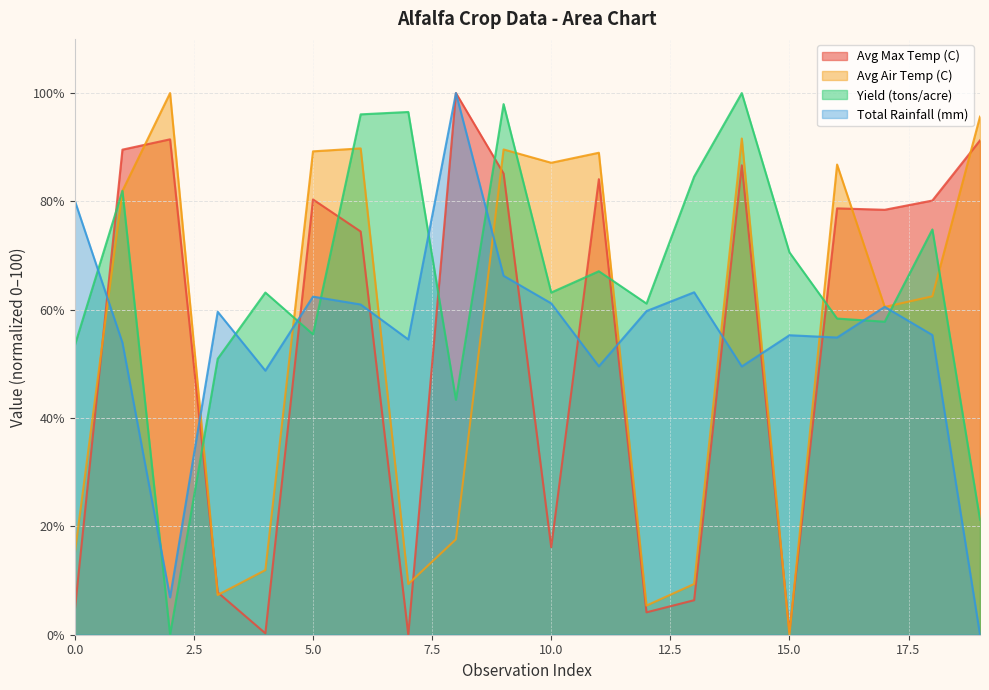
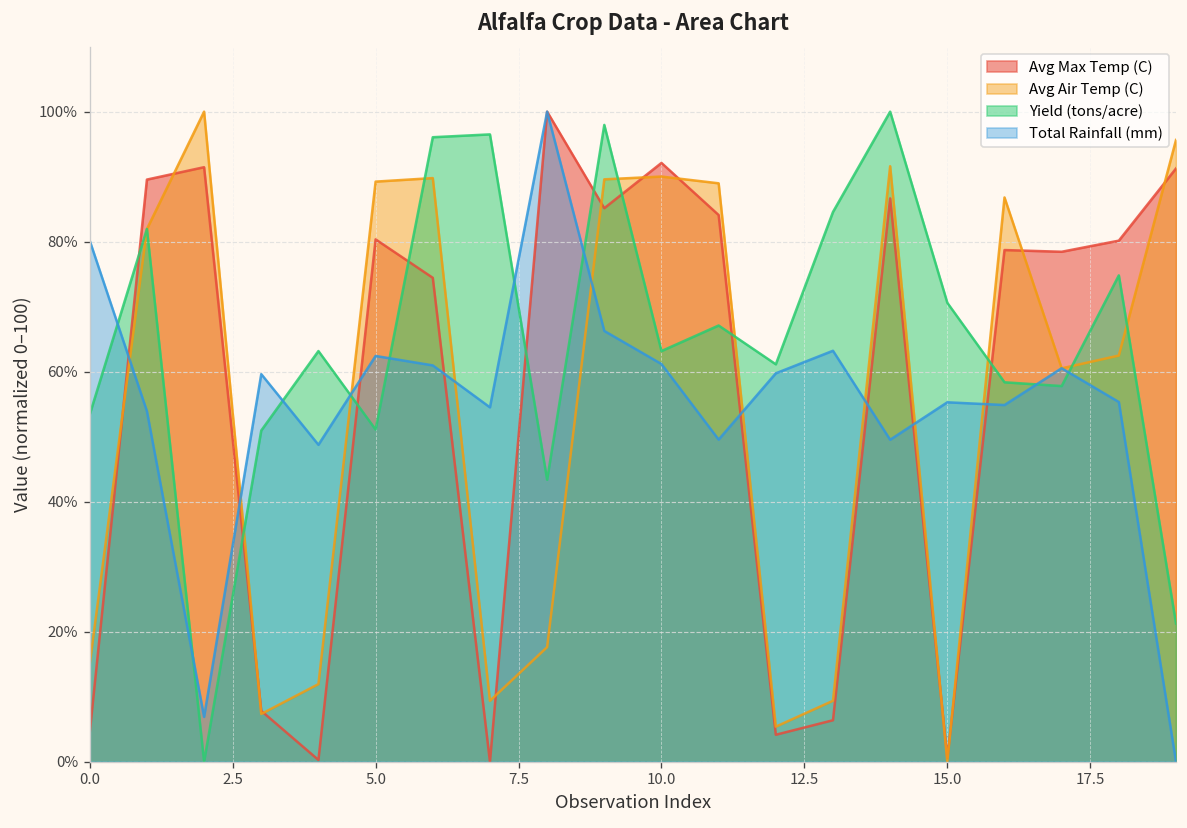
  {
    "Avg Max Temp (C)": {
      "0.0": "4%",
      "5.0": "80%",
-     "10.0": "16%",
+     "10.0": "92%",
      "15.0": "1%"
    },
    "Avg Air Temp (C)": {
      "0.0": "15%",
      "5.0": "89%",
-     "10.0": "87%",
+     "10.0": "90%",
      "15.0": "0%"
    },
    "Yield (tons/acre)": {
      "0.0": "53%",
-     "5.0": "55%",
+     "5.0": "51%",
      "10.0": "63%",
      "15.0": "71%"
    },
    "Total Rainfall (mm)": {
      "0.0": "80%",
      "5.0": "62%",
      "10.0": "61%",
      "15.0": "55%"
    }
  }
